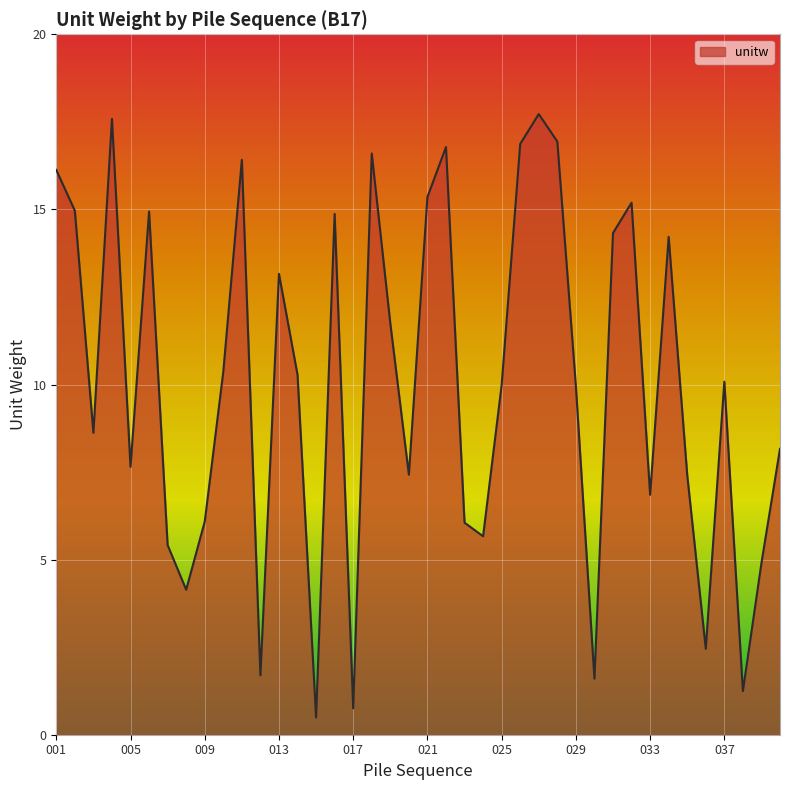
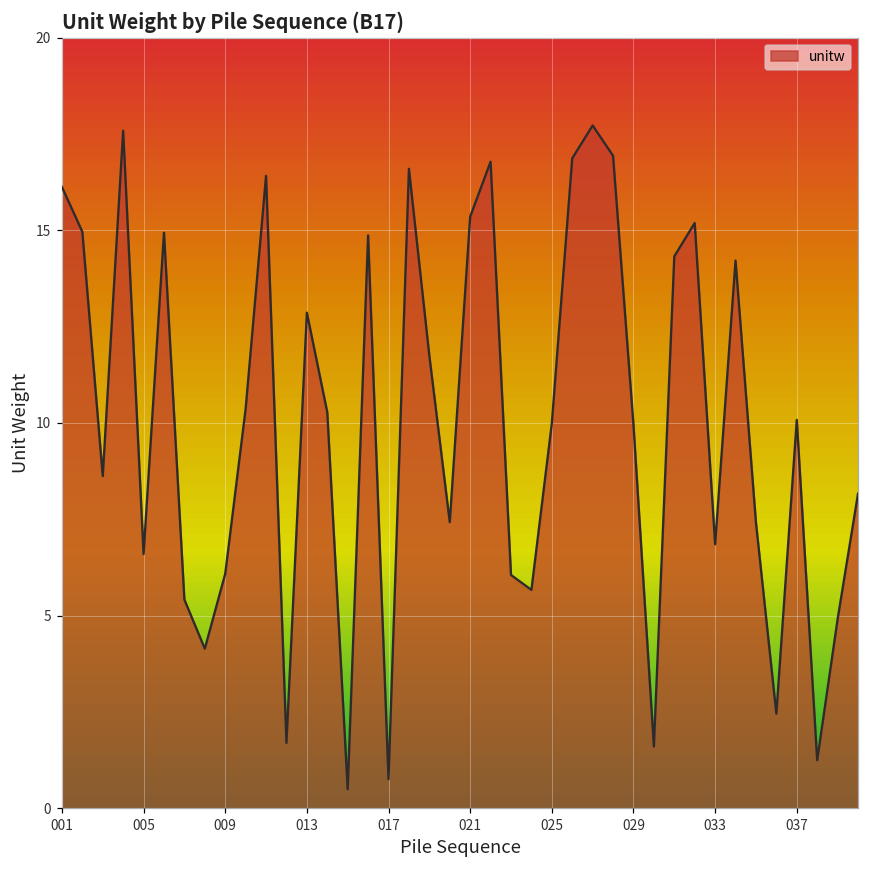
  {
    "001": 16.1,
-   "005": 7.6,
+   "005": 6.6,
    "009": 6.1,
-   "013": 13.2,
+   "013": 12.9,
    "017": 0.8,
    "021": 15.4,
    "025": 10.0,
    "029": 10.0,
    "033": 6.9,
    "037": 10.1
  }
